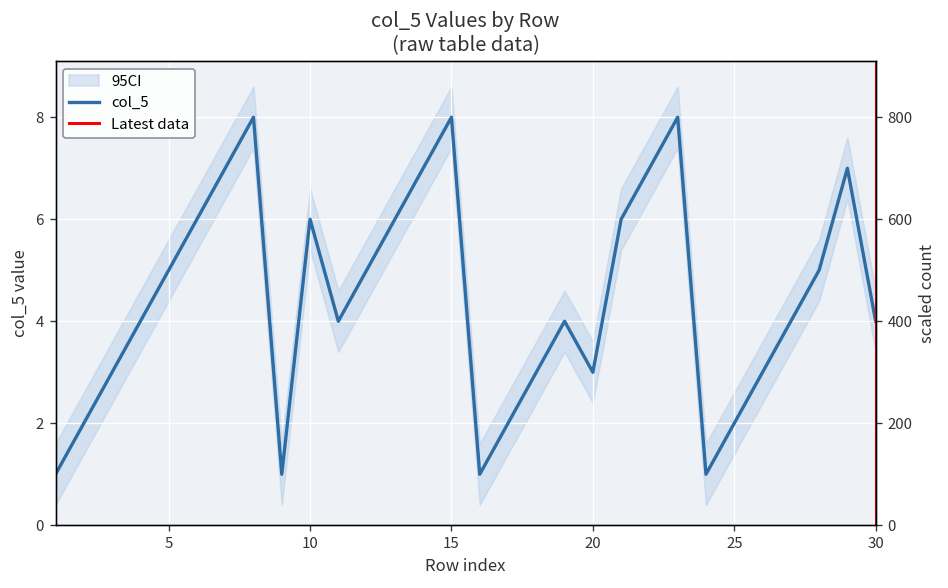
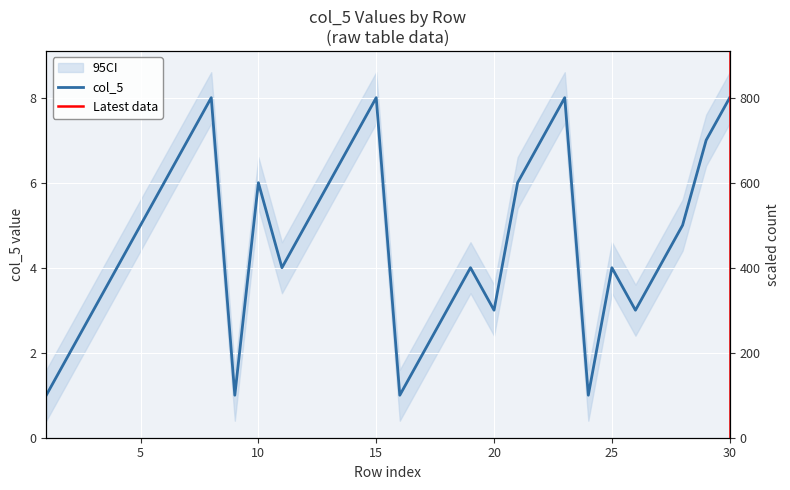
  {
    "col_5": {
      "5": 5,
      "10": 6,
      "15": 8,
      "20": 3,
-     "25": 2,
-     "30": 4
+     "25": 4,
+     "30": 8
    }
  }
